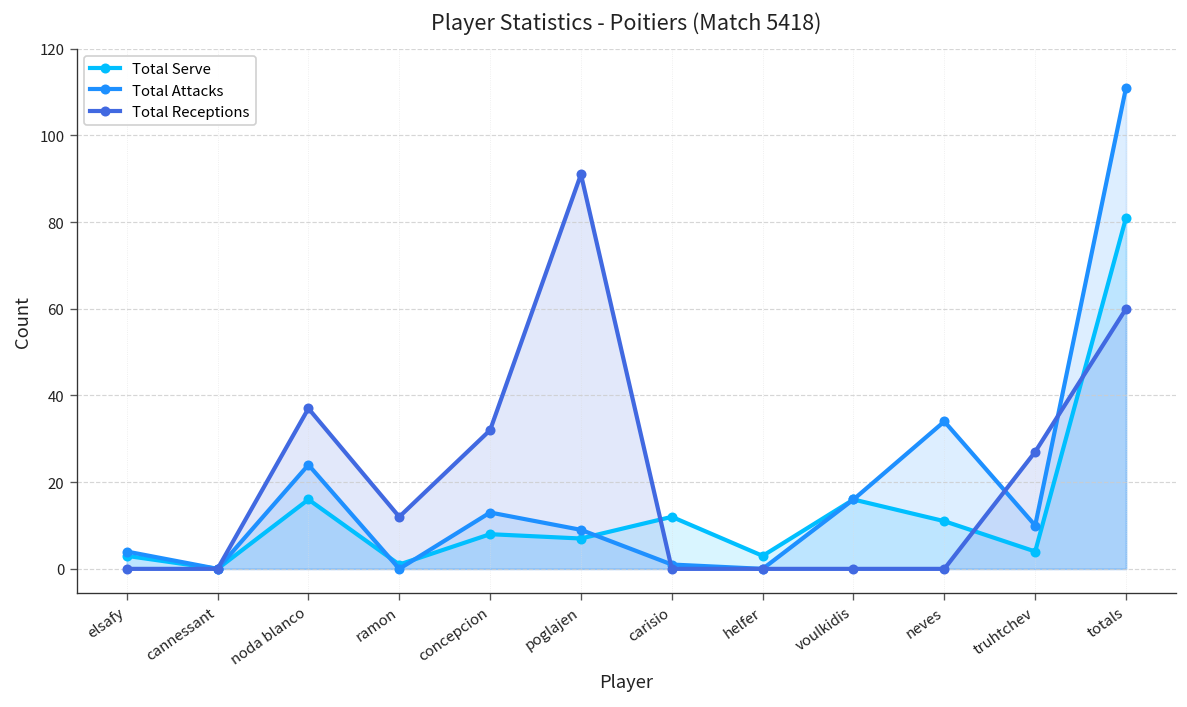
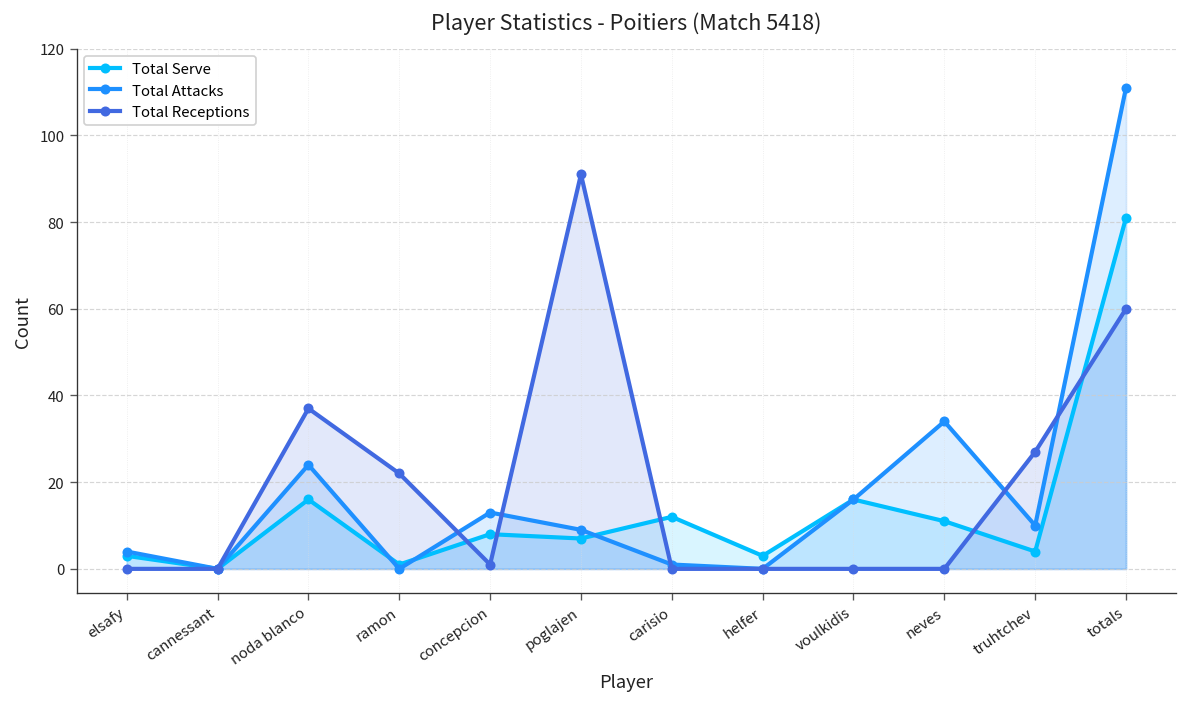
  {
    "Total Receptions": {
      "elsafy": 0,
      "noda blanco": 37,
-     "ramon": 12,
-     "concepcion": 32,
+     "ramon": 22,
+     "concepcion": 1,
      "poglajen": 91,
      "carisio": 0,
      "voulkidis": 0,
      "neves": 0,
      "truhtchev": 27,
      "totals": 60
    }
  }
